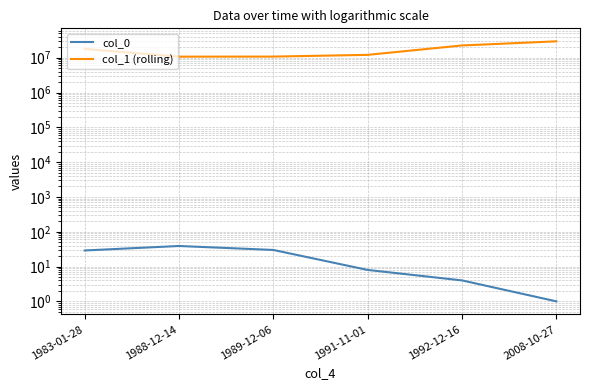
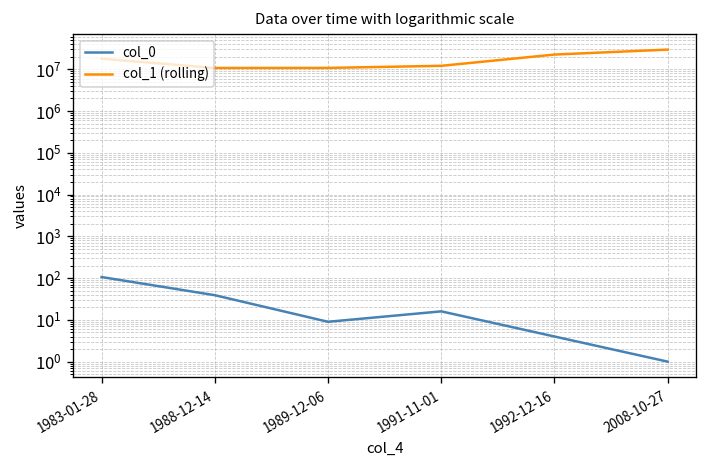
  {
    "col_0": {
-     "1983-01-28": 30,
+     "1983-01-28": 110,
      "1988-12-14": 40,
-     "1989-12-06": 30,
-     "1991-11-01": 8,
+     "1989-12-06": 9,
+     "1991-11-01": 20,
      "1992-12-16": 4,
      "2008-10-27": 1
    },
    "col_1 (rolling)": {
      "1988-12-14": 11000000,
      "1989-12-06": 11000000,
      "1991-11-01": 12000000,
      "1992-12-16": 20000000,
      "2008-10-27": 30000000
    }
  }
